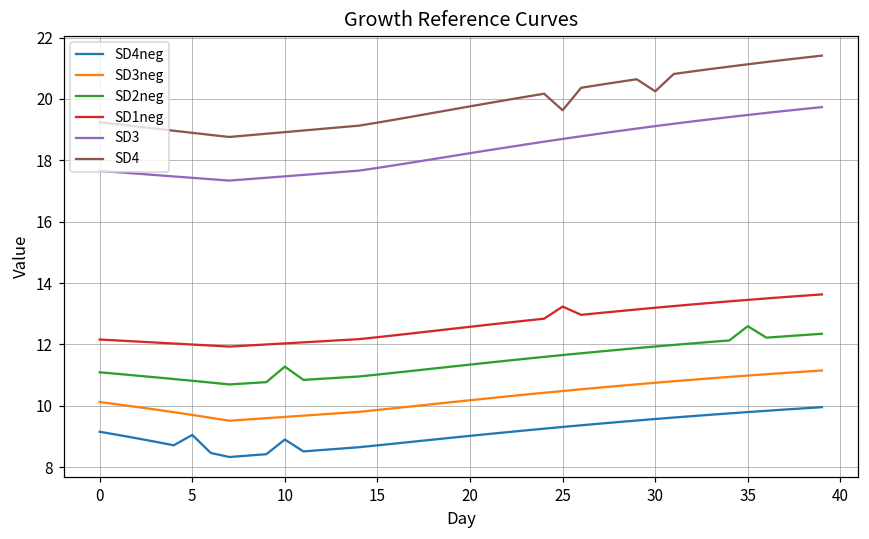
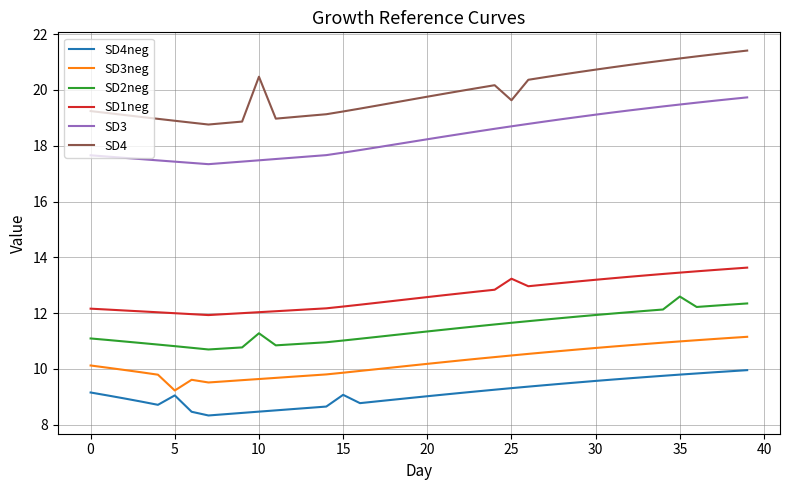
  {
    "SD4neg": {
      "0": 9.2,
      "5": 9.1,
-     "10": 8.9,
-     "15": 8.7,
+     "10": 8.5,
+     "15": 9.1,
      "20": 9.0,
      "25": 9.3,
      "30": 9.6,
      "35": 9.8
    },
    "SD3neg": {
      "0": 10.1,
-     "5": 9.7,
+     "5": 9.2,
      "10": 9.6,
      "15": 9.9,
      "20": 10.2,
      "25": 10.5,
      "30": 10.8,
      "35": 11.0
    },
    "SD2neg": {
      "0": 11.1,
      "5": 10.8,
      "10": 11.3,
      "15": 11.0,
      "20": 11.3,
      "25": 11.7,
      "30": 11.9,
      "35": 12.6
    },
    "SD1neg": {
      "0": 12.2,
      "5": 12.0,
      "10": 12.0,
      "15": 12.2,
      "20": 12.6,
      "25": 13.2,
      "30": 13.2,
      "35": 13.5
    },
    "SD3": {
      "5": 17.4,
      "10": 17.5,
      "15": 17.8,
      "20": 18.2,
      "25": 18.7,
      "30": 19.1,
      "35": 19.5
    },
    "SD4": {
      "5": 18.9,
-     "10": 18.9,
+     "10": 20.5,
      "15": 19.2,
      "20": 19.8,
      "25": 19.6,
-     "30": 20.2,
+     "30": 20.7,
      "35": 21.1
    }
  }
